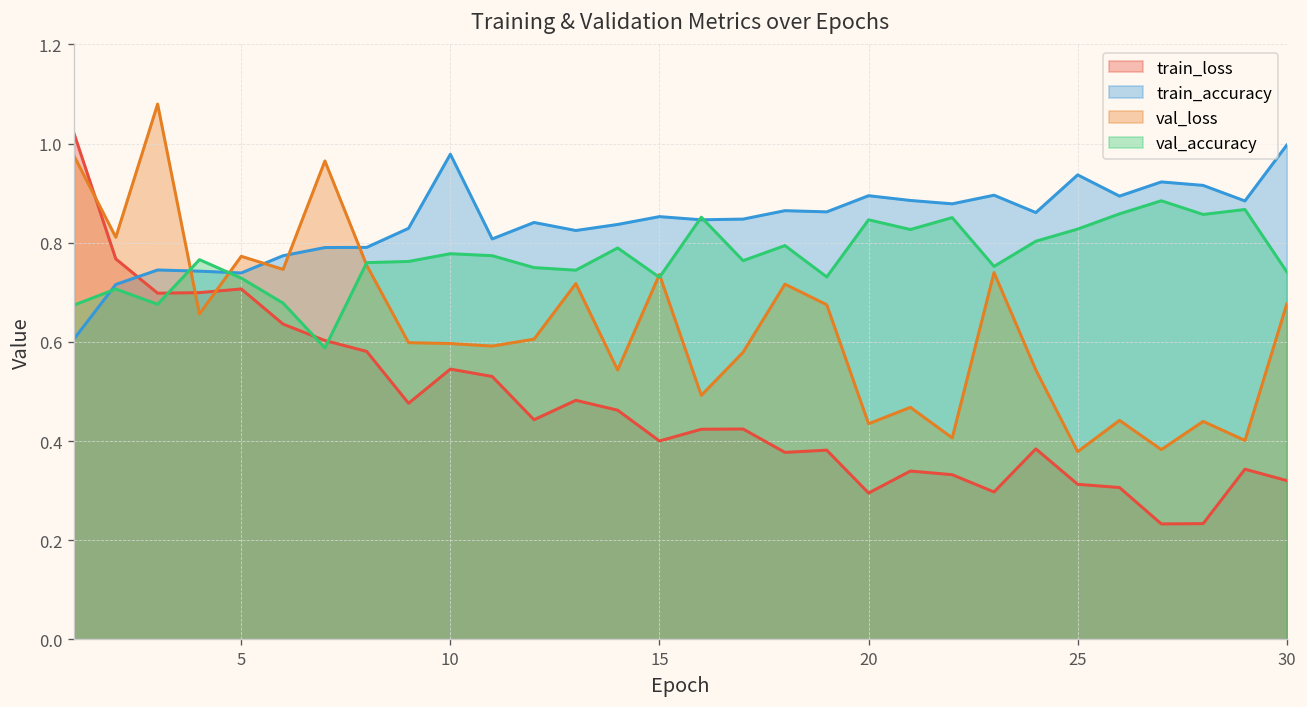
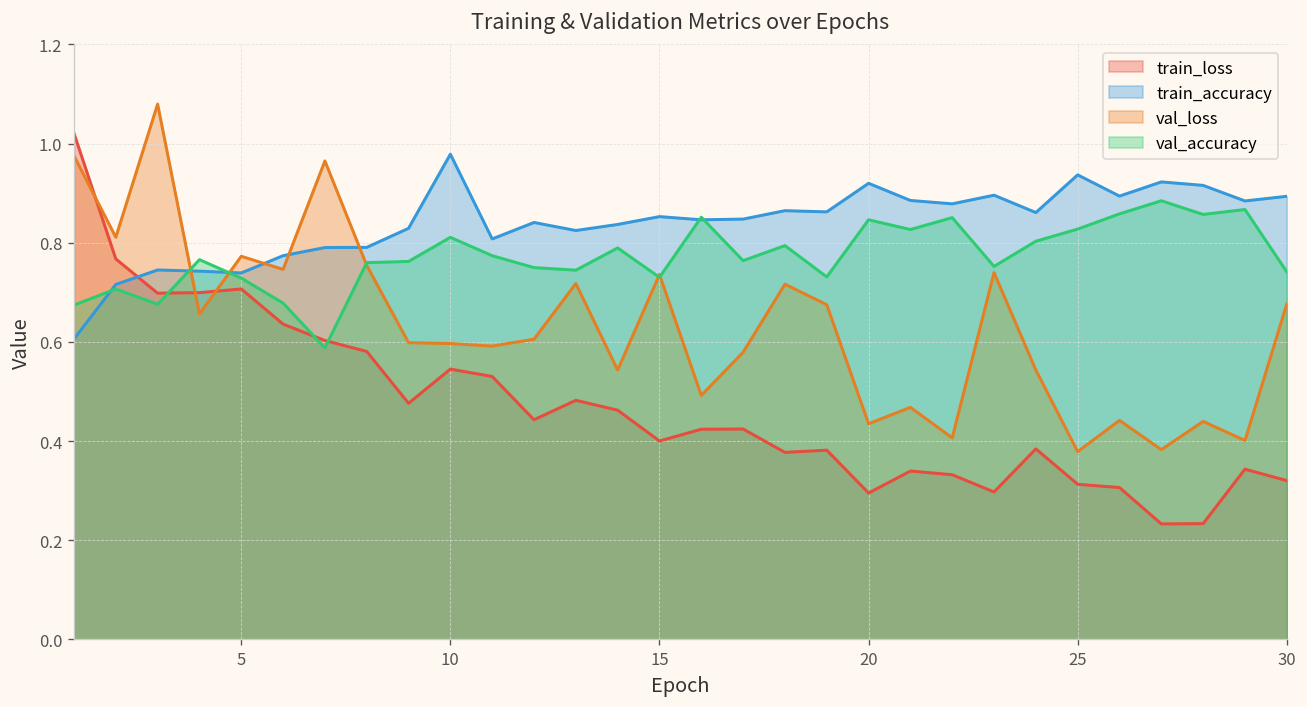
  {
    "train_accuracy": {
      "5": 0.74,
      "10": 0.98,
      "15": 0.85,
-     "20": 0.90,
+     "20": 0.92,
      "25": 0.94,
-     "30": 1.00
+     "30": 0.89
    },
    "val_accuracy": {
      "5": 0.73,
-     "10": 0.78,
+     "10": 0.81,
      "20": 0.85,
      "25": 0.83,
      "30": 0.74
    }
  }
